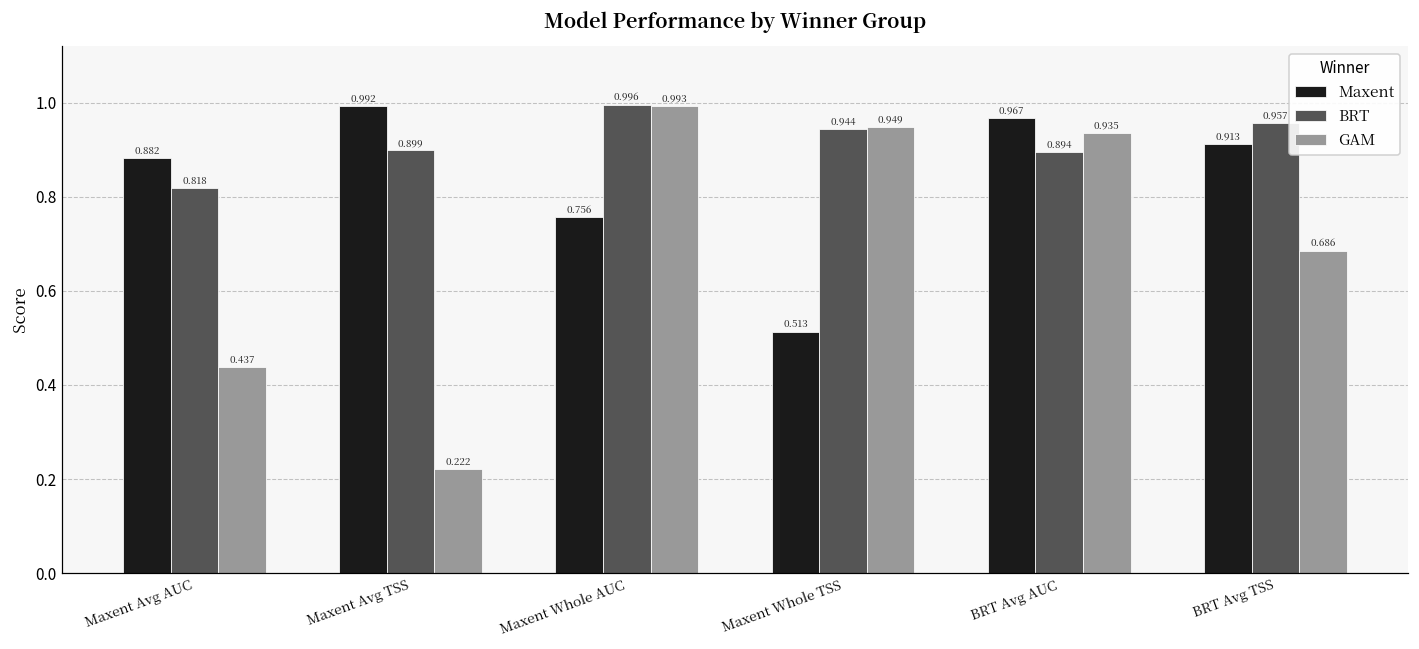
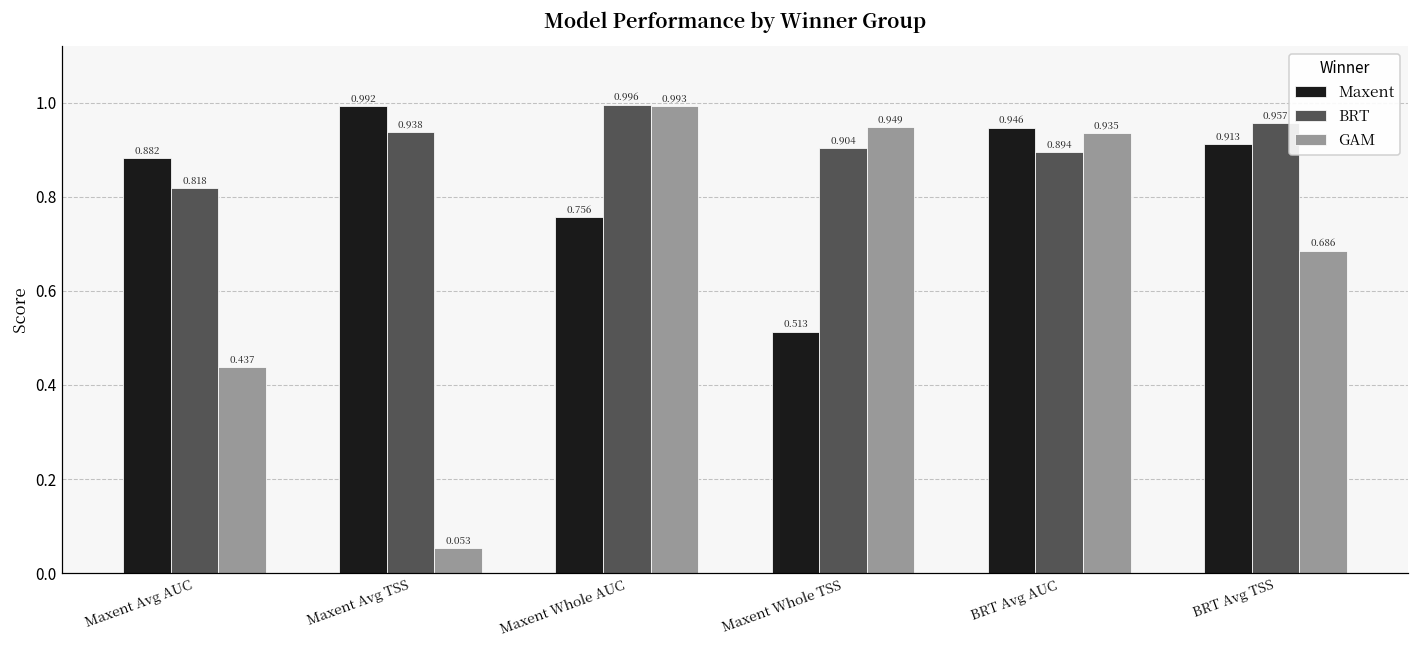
  {
    "Maxent": {
      "Maxent Avg AUC": 0.882,
      "Maxent Avg TSS": 0.992,
      "Maxent Whole AUC": 0.756,
      "Maxent Whole TSS": 0.513,
-     "BRT Avg AUC": 0.967,
+     "BRT Avg AUC": 0.946,
      "BRT Avg TSS": 0.913
    },
    "BRT": {
      "Maxent Avg AUC": 0.818,
-     "Maxent Avg TSS": 0.899,
+     "Maxent Avg TSS": 0.938,
      "Maxent Whole AUC": 0.996,
-     "Maxent Whole TSS": 0.944,
+     "Maxent Whole TSS": 0.904,
      "BRT Avg AUC": 0.894,
      "BRT Avg TSS": 0.957
    },
    "GAM": {
      "Maxent Avg AUC": 0.437,
-     "Maxent Avg TSS": 0.222,
+     "Maxent Avg TSS": 0.053,
      "Maxent Whole AUC": 0.993,
      "Maxent Whole TSS": 0.949,
      "BRT Avg AUC": 0.935,
      "BRT Avg TSS": 0.686
    }
  }
